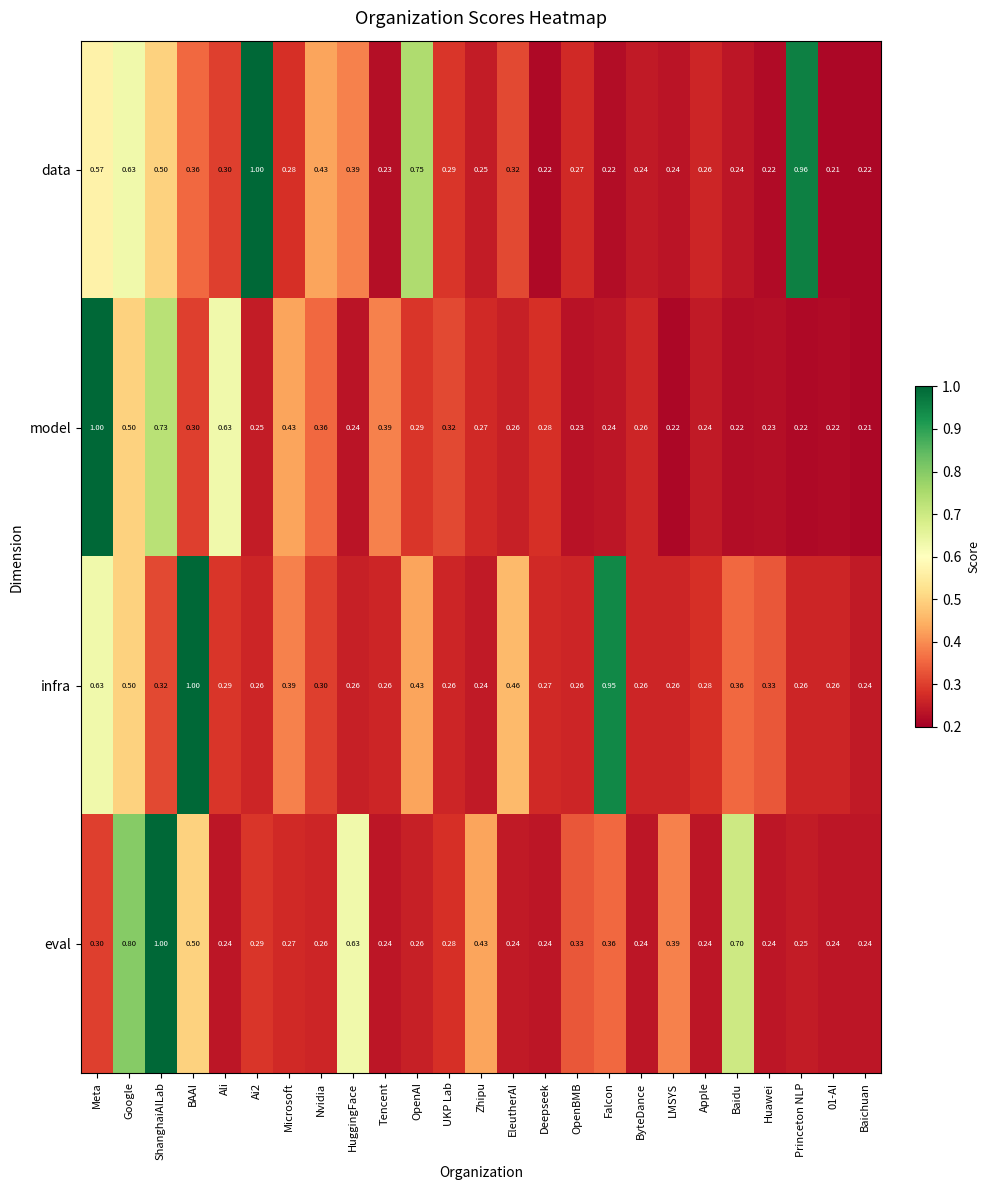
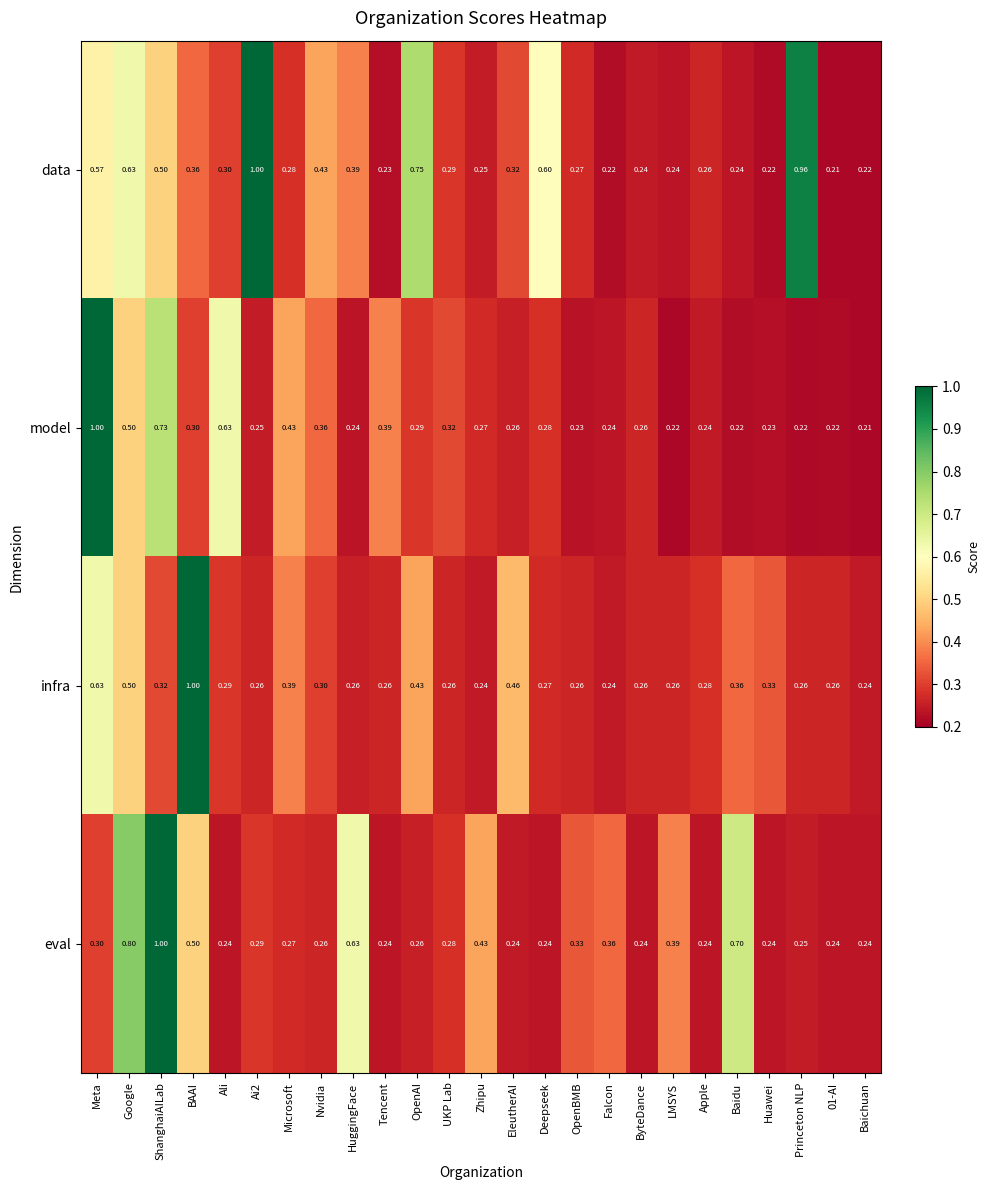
  {
    "data": {
      "Meta": 0.57,
      "Google": 0.63,
      "ShanghaiAILab": 0.50,
      "BAAI": 0.36,
      "Ali": 0.30,
      "Ai2": 1.00,
      "Microsoft": 0.28,
      "Nvidia": 0.43,
      "HuggingFace": 0.39,
      "Tencent": 0.23,
      "OpenAI": 0.75,
      "UKP Lab": 0.29,
      "Zhipu": 0.25,
      "EleutherAI": 0.32,
-     "Deepseek": 0.22,
+     "Deepseek": 0.60,
      "OpenBMB": 0.27,
      "Falcon": 0.22,
      "ByteDance": 0.24,
      "LMSYS": 0.24,
      "Apple": 0.26,
      "Baidu": 0.24,
      "Huawei": 0.22,
      "Princeton NLP": 0.96,
      "01-AI": 0.21,
      "Baichuan": 0.22
    },
    "model": {
      "Meta": 1.00,
      "Google": 0.50,
      "ShanghaiAILab": 0.73,
      "BAAI": 0.30,
      "Ali": 0.63,
      "Ai2": 0.25,
      "Microsoft": 0.43,
      "Nvidia": 0.36,
      "HuggingFace": 0.24,
      "Tencent": 0.39,
      "OpenAI": 0.29,
      "UKP Lab": 0.32,
      "Zhipu": 0.27,
      "EleutherAI": 0.26,
      "Deepseek": 0.28,
      "OpenBMB": 0.23,
      "Falcon": 0.24,
      "ByteDance": 0.26,
      "LMSYS": 0.22,
      "Apple": 0.24,
      "Baidu": 0.22,
      "Huawei": 0.23,
      "Princeton NLP": 0.22,
      "01-AI": 0.22,
      "Baichuan": 0.21
    },
    "infra": {
      "Meta": 0.63,
      "Google": 0.50,
      "ShanghaiAILab": 0.32,
      "BAAI": 1.00,
      "Ali": 0.29,
      "Ai2": 0.26,
      "Microsoft": 0.39,
      "Nvidia": 0.30,
      "HuggingFace": 0.26,
      "Tencent": 0.26,
      "OpenAI": 0.43,
      "UKP Lab": 0.26,
      "Zhipu": 0.24,
      "EleutherAI": 0.46,
      "Deepseek": 0.27,
      "OpenBMB": 0.26,
-     "Falcon": 0.95,
+     "Falcon": 0.24,
      "ByteDance": 0.26,
      "LMSYS": 0.26,
      "Apple": 0.28,
      "Baidu": 0.36,
      "Huawei": 0.33,
      "Princeton NLP": 0.26,
      "01-AI": 0.26,
      "Baichuan": 0.24
    },
    "eval": {
      "Meta": 0.30,
      "Google": 0.80,
      "ShanghaiAILab": 1.00,
      "BAAI": 0.50,
      "Ali": 0.24,
      "Ai2": 0.29,
      "Microsoft": 0.27,
      "Nvidia": 0.26,
      "HuggingFace": 0.63,
      "Tencent": 0.24,
      "OpenAI": 0.26,
      "UKP Lab": 0.28,
      "Zhipu": 0.43,
      "EleutherAI": 0.24,
      "Deepseek": 0.24,
      "OpenBMB": 0.33,
      "Falcon": 0.36,
      "ByteDance": 0.24,
      "LMSYS": 0.39,
      "Apple": 0.24,
      "Baidu": 0.70,
      "Huawei": 0.24,
      "Princeton NLP": 0.25,
      "01-AI": 0.24,
      "Baichuan": 0.24
    }
  }
